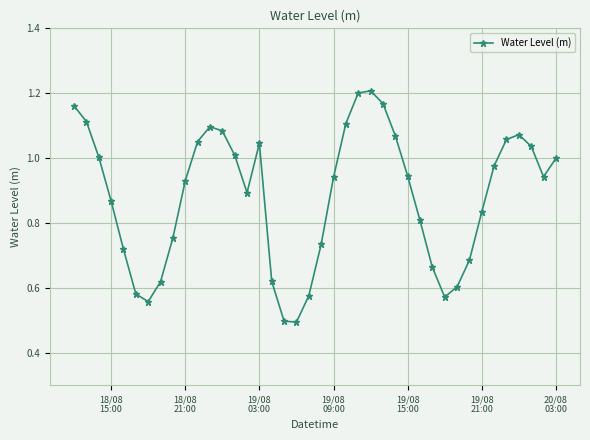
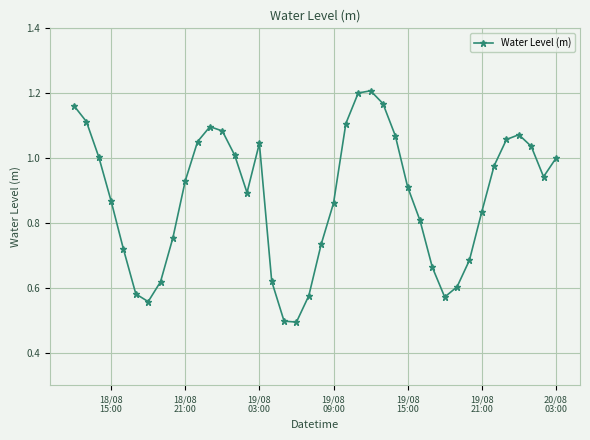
  {
    "18/08 15:00": 0.87,
    "18/08 21:00": 0.93,
    "19/08 03:00": 1.05,
-   "19/08 09:00": 0.94,
-   "19/08 15:00": 0.94,
+   "19/08 09:00": 0.86,
+   "19/08 15:00": 0.91,
    "19/08 21:00": 0.83,
    "20/08 03:00": 1.00
  }
